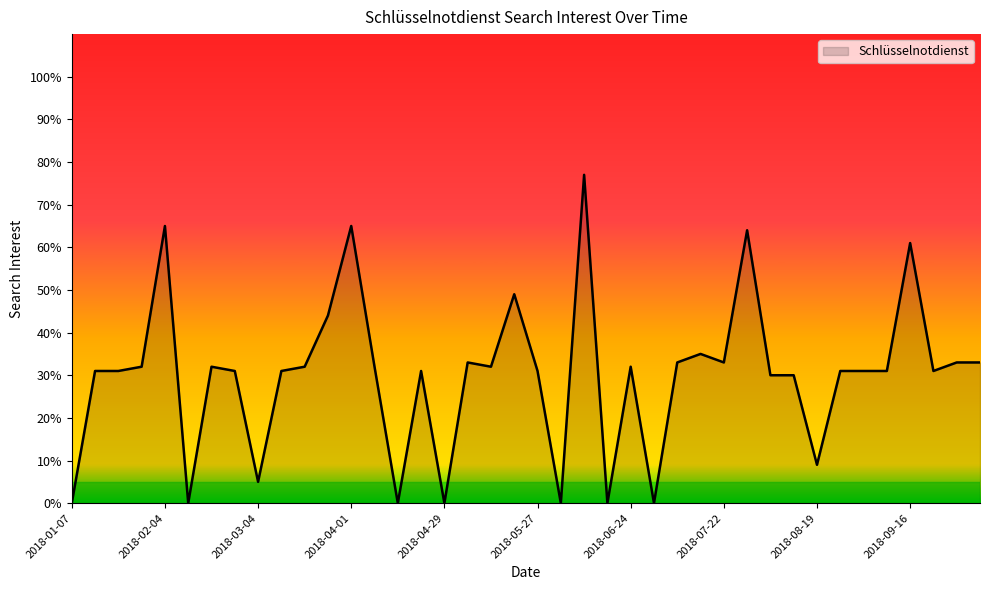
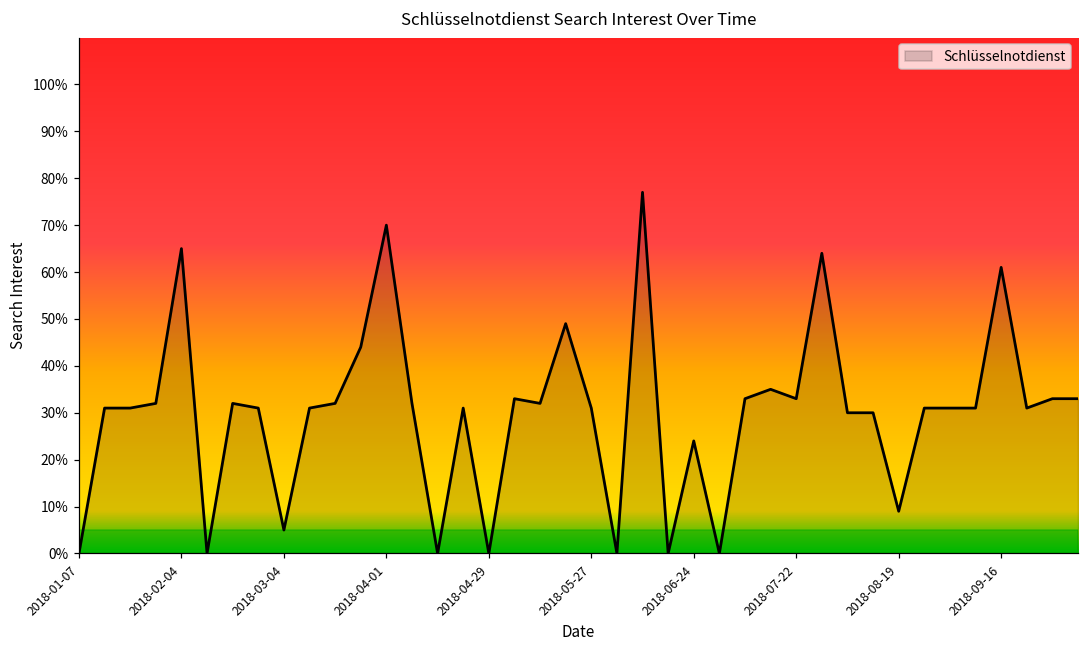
  {
    "2018-02-04": "65%",
-   "2018-04-01": "65%",
+   "2018-04-01": "70%",
    "2018-05-27": "31%",
-   "2018-06-24": "32%",
+   "2018-06-24": "24%",
    "2018-07-22": "33%",
    "2018-08-19": "9%",
    "2018-09-16": "61%"
  }
